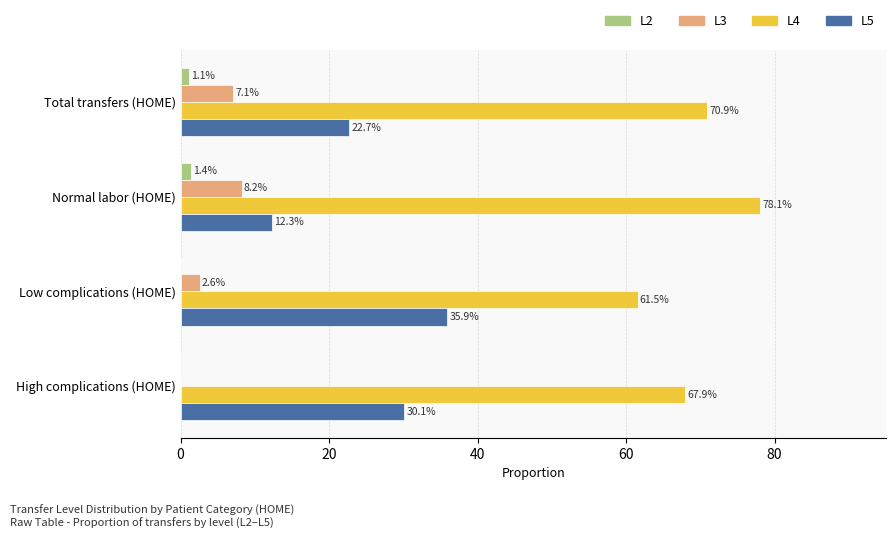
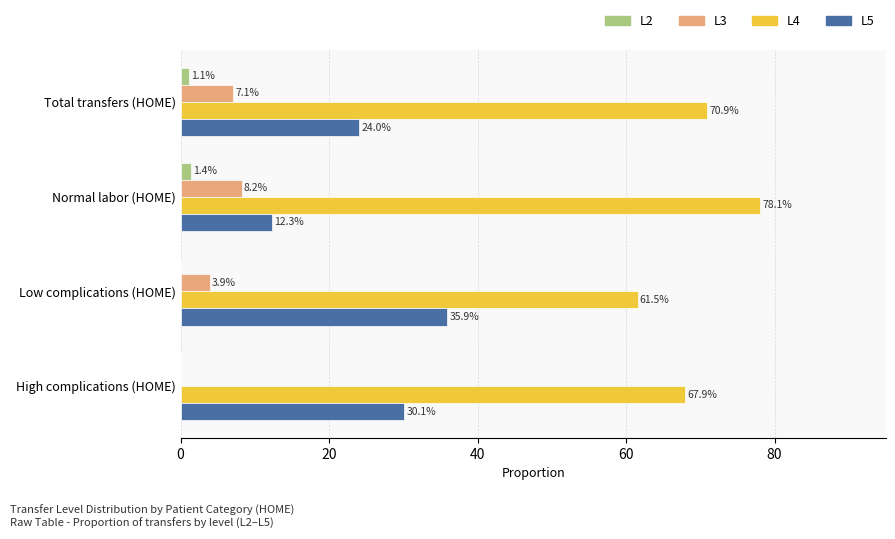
  {
    "L2": {
      "Total transfers (HOME)": "1.1%",
      "Normal labor (HOME)": "1.4%"
    },
    "L3": {
      "Total transfers (HOME)": "7.1%",
      "Normal labor (HOME)": "8.2%",
-     "Low complications (HOME)": "2.6%"
+     "Low complications (HOME)": "3.9%"
    },
    "L4": {
      "Total transfers (HOME)": "70.9%",
      "Normal labor (HOME)": "78.1%",
      "Low complications (HOME)": "61.5%",
      "High complications (HOME)": "67.9%"
    },
    "L5": {
-     "Total transfers (HOME)": "22.7%",
+     "Total transfers (HOME)": "24.0%",
      "Normal labor (HOME)": "12.3%",
      "Low complications (HOME)": "35.9%",
      "High complications (HOME)": "30.1%"
    }
  }
